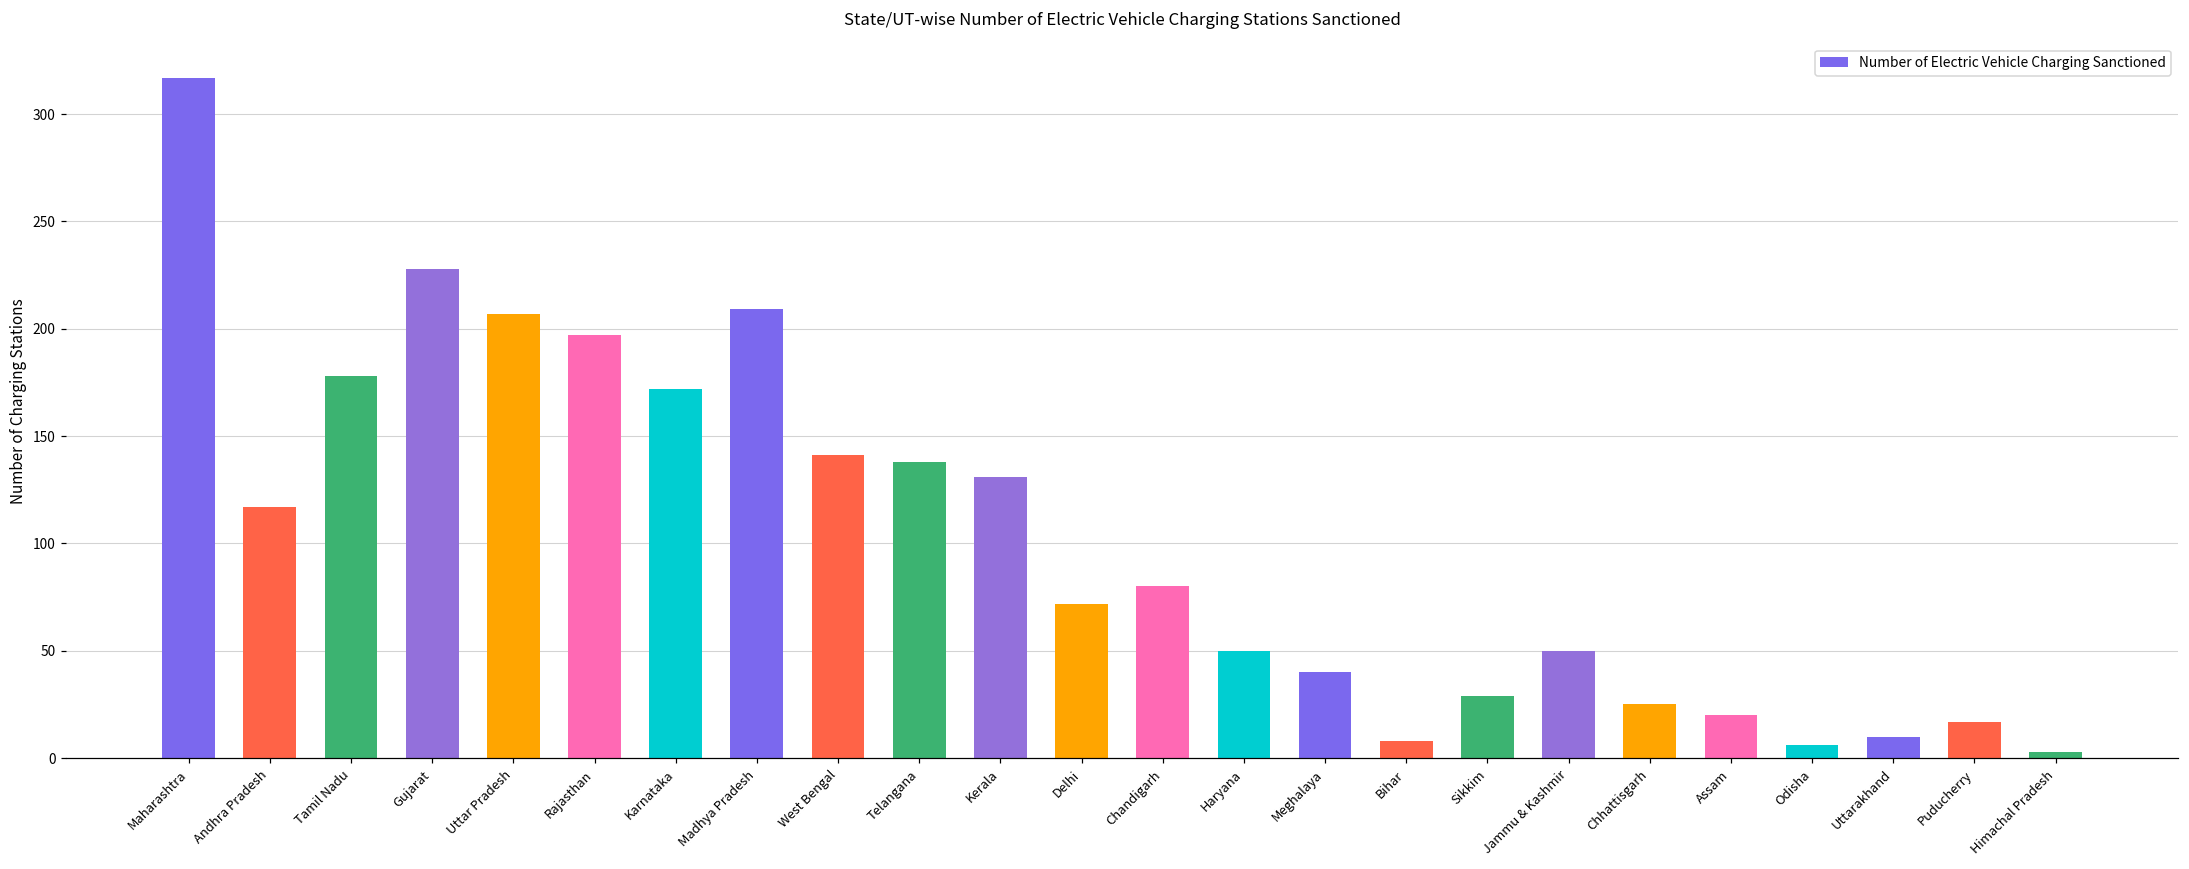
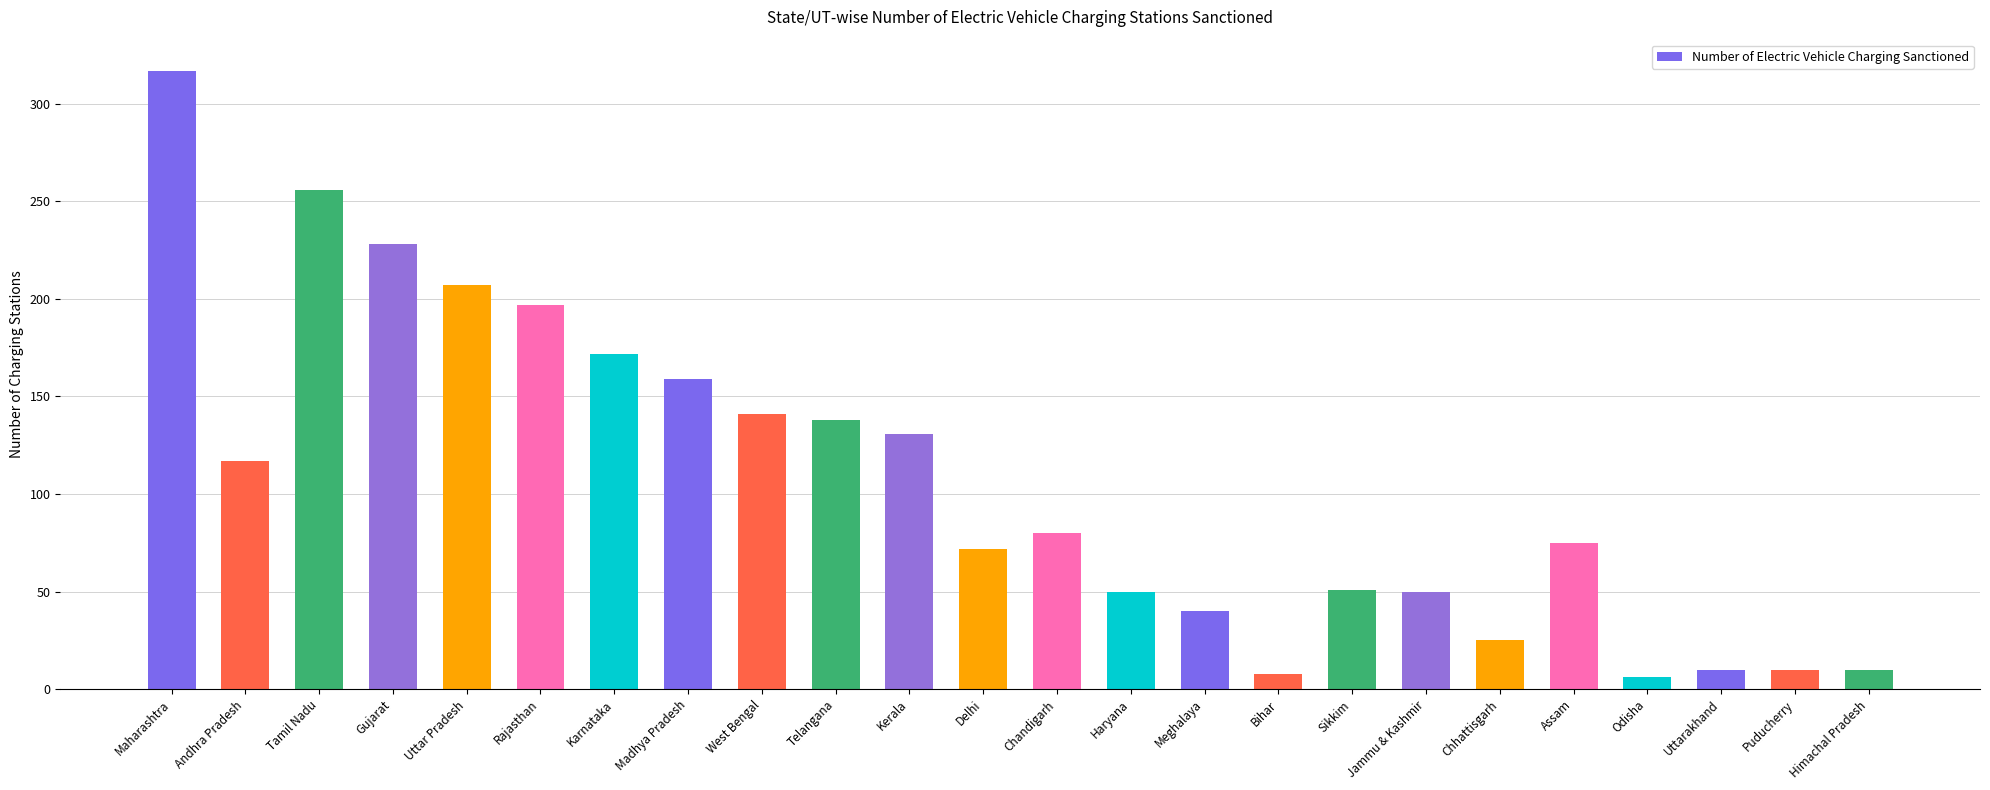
  {
    "Maharashtra": 317,
    "Andhra Pradesh": 117,
-   "Tamil Nadu": 178,
+   "Tamil Nadu": 256,
    "Gujarat": 228,
    "Uttar Pradesh": 207,
    "Rajasthan": 197,
    "Karnataka": 172,
-   "Madhya Pradesh": 209,
+   "Madhya Pradesh": 159,
    "West Bengal": 141,
    "Telangana": 138,
    "Kerala": 131,
    "Delhi": 72,
    "Chandigarh": 80,
    "Haryana": 50,
    "Meghalaya": 40,
    "Bihar": 8,
-   "Sikkim": 29,
+   "Sikkim": 51,
    "Jammu & Kashmir": 50,
    "Chhattisgarh": 25,
-   "Assam": 20,
+   "Assam": 75,
    "Odisha": 6,
    "Uttarakhand": 10,
-   "Puducherry": 17,
-   "Himachal Pradesh": 3
+   "Puducherry": 10,
+   "Himachal Pradesh": 10
  }
